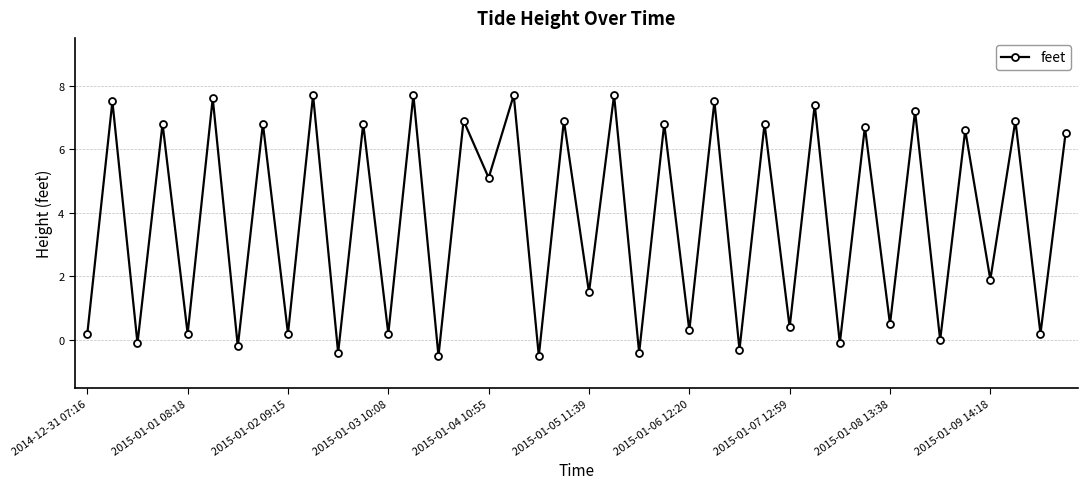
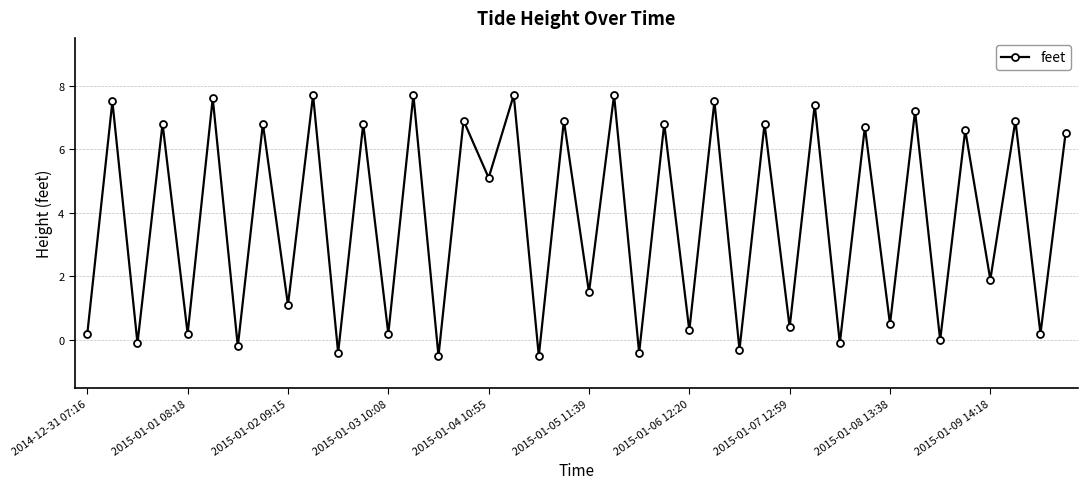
  {
    "2014-12-31 07:16": 0.2,
    "2015-01-01 08:18": 0.2,
-   "2015-01-02 09:15": 0.2,
+   "2015-01-02 09:15": 1.1,
    "2015-01-03 10:08": 0.2,
    "2015-01-04 10:55": 5.1,
    "2015-01-05 11:39": 1.5,
    "2015-01-06 12:20": 0.3,
    "2015-01-07 12:59": 0.4,
    "2015-01-08 13:38": 0.5,
    "2015-01-09 14:18": 1.9
  }
